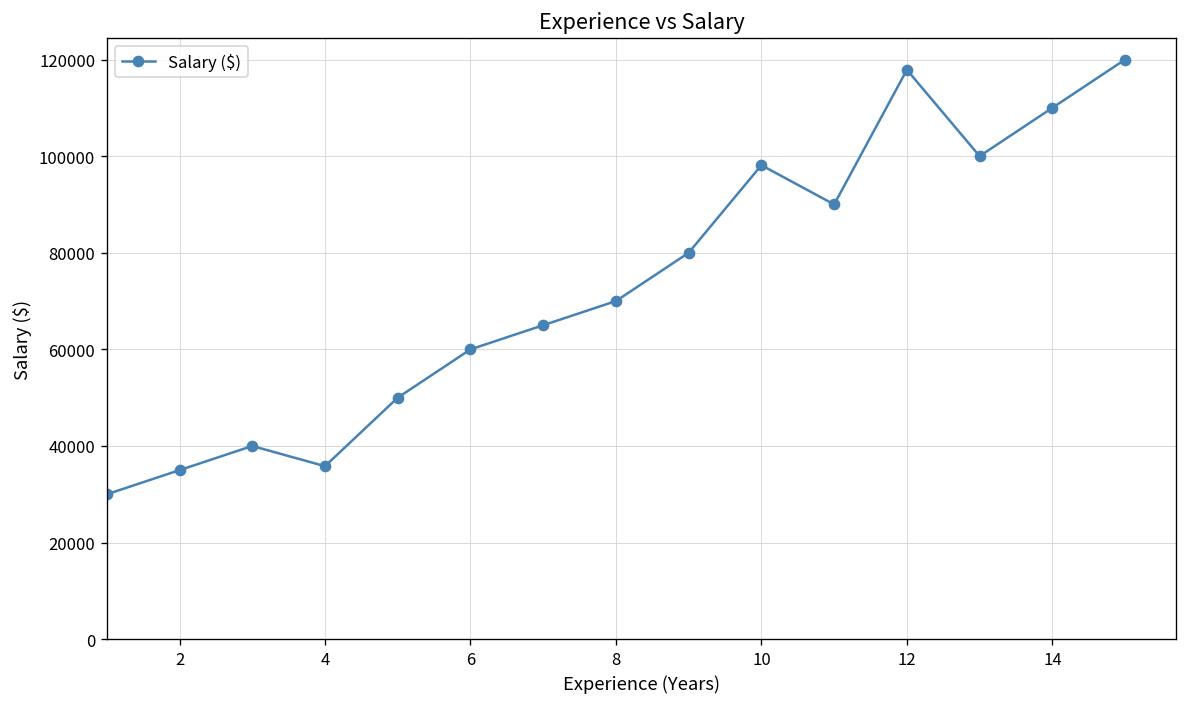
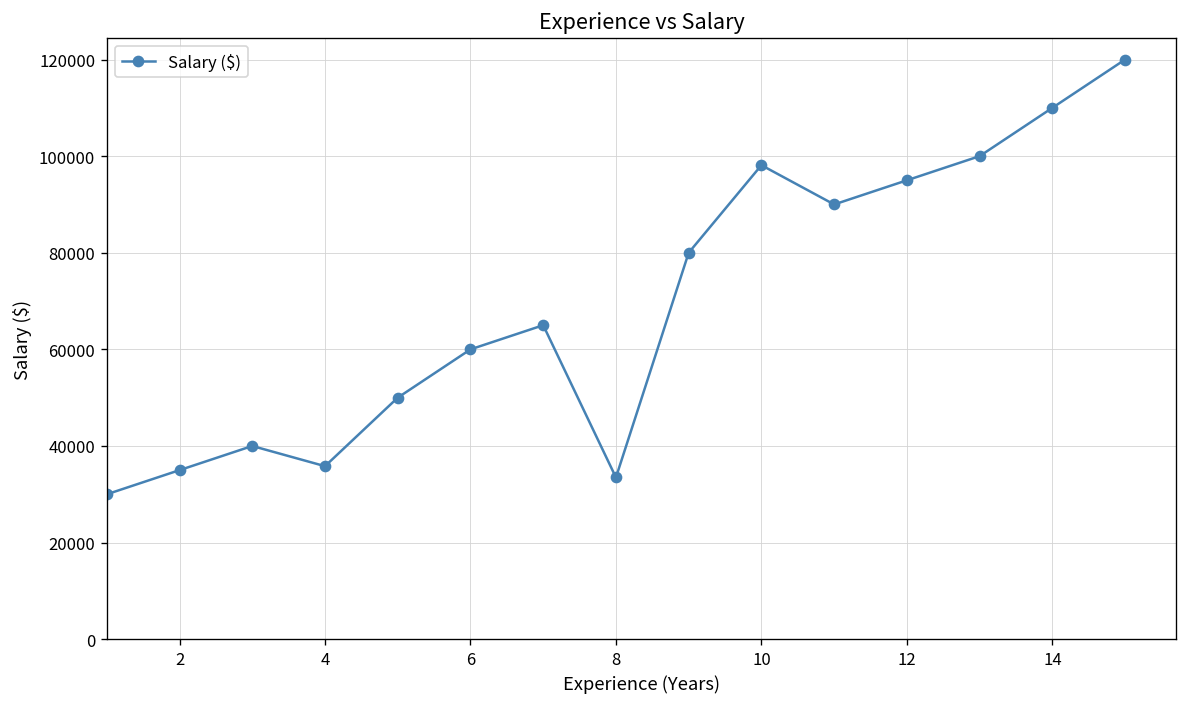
  {
    "2": 35000,
    "4": 36000,
    "6": 60000,
-   "8": 70000,
+   "8": 33000,
    "10": 98000,
-   "12": 118000,
+   "12": 95000,
    "14": 110000
  }
